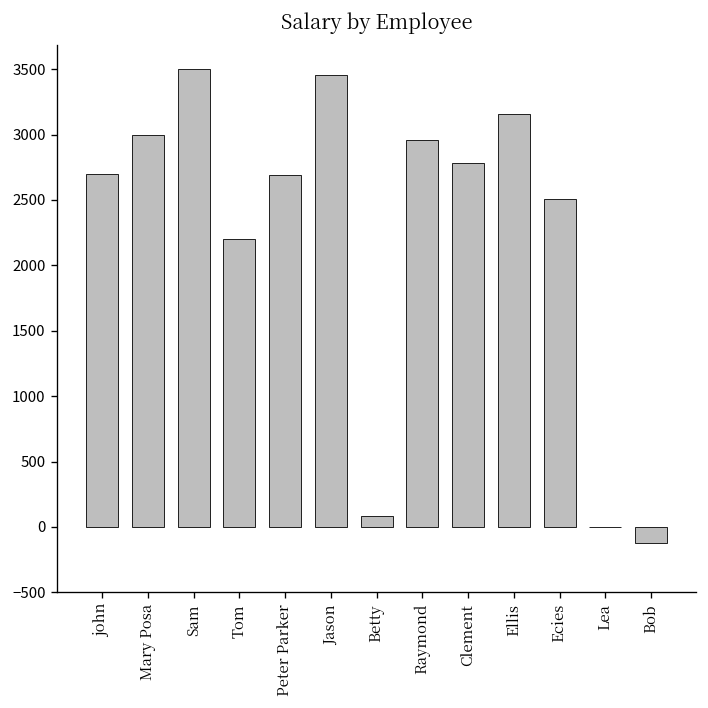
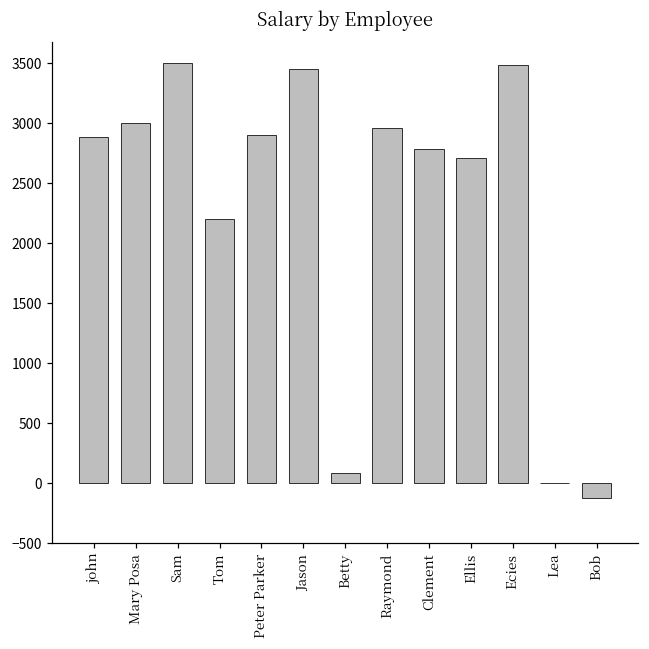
  {
-   "john": 2700,
+   "john": 2880,
    "Mary Posa": 3000,
    "Sam": 3500,
    "Tom": 2200,
-   "Peter Parker": 2690,
+   "Peter Parker": 2900,
    "Jason": 3460,
    "Betty": 80,
    "Raymond": 2960,
    "Clement": 2780,
-   "Ellis": 3160,
-   "Ecies": 2510,
+   "Ellis": 2710,
+   "Ecies": 3480,
    "Lea": 0,
    "Bob": -120
  }
